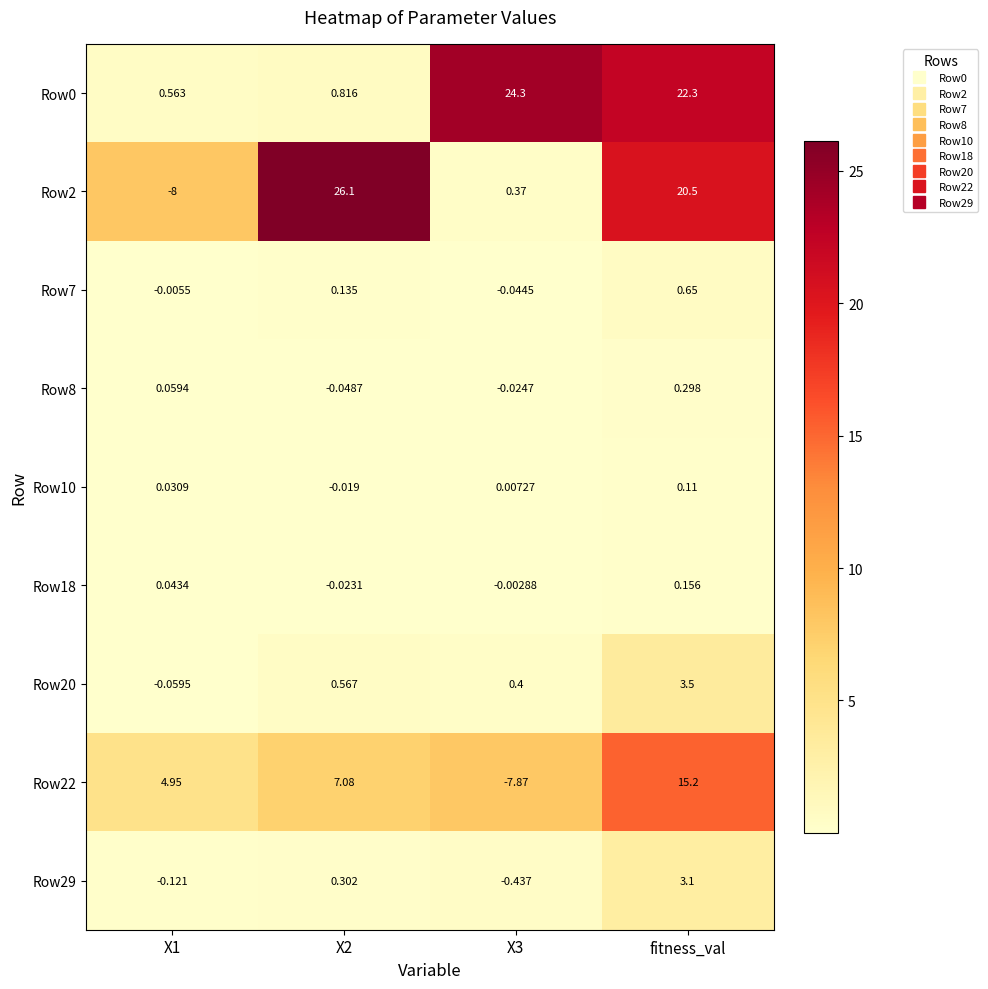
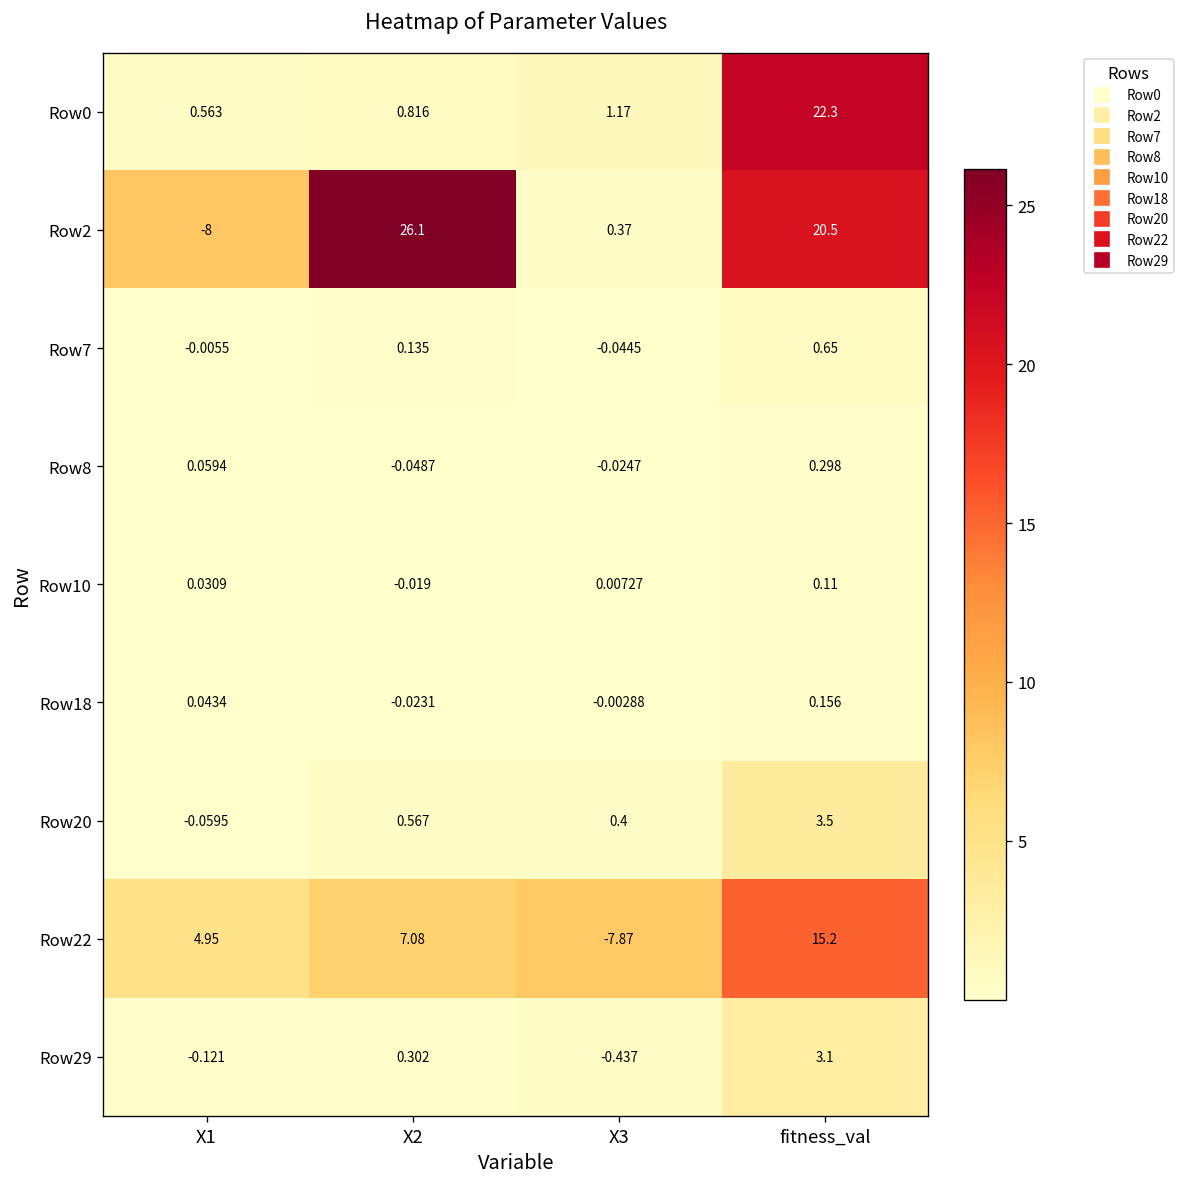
  {
    "Row0": {
      "X1": 0.563,
      "X2": 0.816,
-     "X3": 24.3,
+     "X3": 1.17,
      "fitness_val": 22.3
    },
    "Row2": {
      "X1": -8,
      "X2": 26.1,
      "X3": 0.37,
      "fitness_val": 20.5
    },
    "Row7": {
      "X1": -0.0055,
      "X2": 0.135,
      "X3": -0.0445,
      "fitness_val": 0.65
    },
    "Row8": {
      "X1": 0.0594,
      "X2": -0.0487,
      "X3": -0.0247,
      "fitness_val": 0.298
    },
    "Row10": {
      "X1": 0.0309,
      "X2": -0.019,
      "X3": 0.00727,
      "fitness_val": 0.11
    },
    "Row18": {
      "X1": 0.0434,
      "X2": -0.0231,
      "X3": -0.00288,
      "fitness_val": 0.156
    },
    "Row20": {
      "X1": -0.0595,
      "X2": 0.567,
      "X3": 0.4,
      "fitness_val": 3.5
    },
    "Row22": {
      "X1": 4.95,
      "X2": 7.08,
      "X3": -7.87,
      "fitness_val": 15.2
    },
    "Row29": {
      "X1": -0.121,
      "X2": 0.302,
      "X3": -0.437,
      "fitness_val": 3.1
    }
  }
